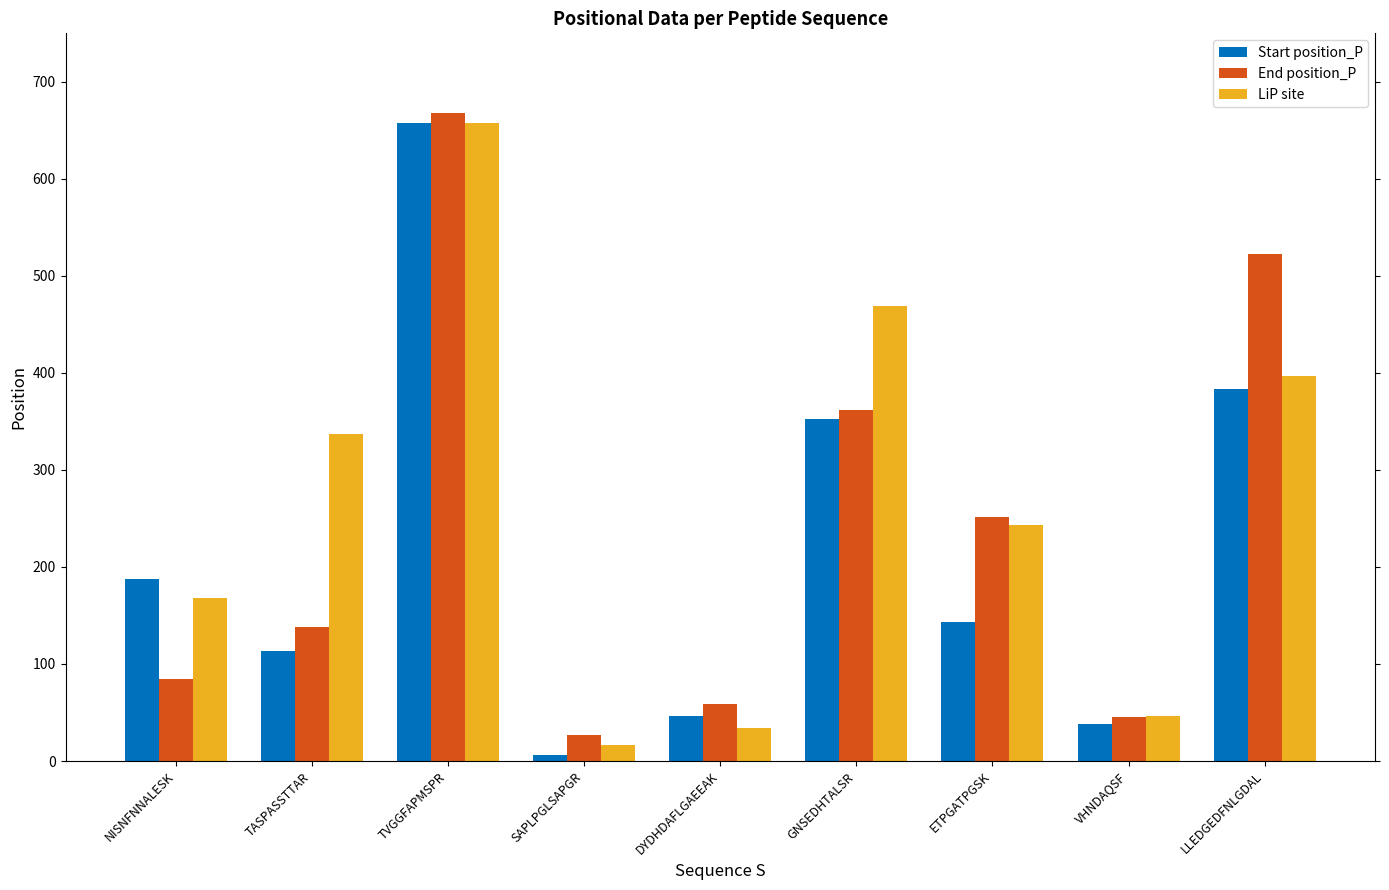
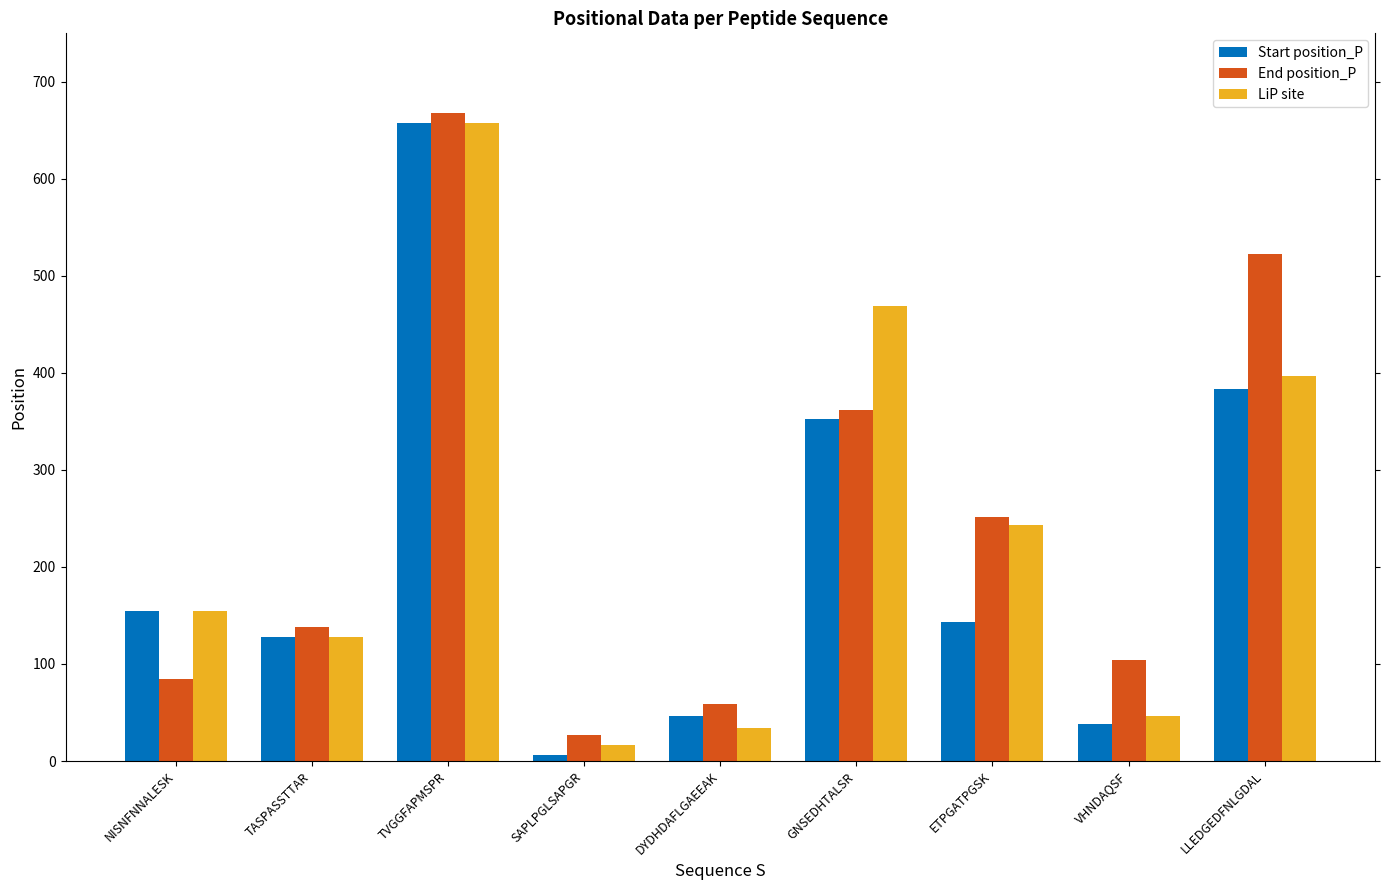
  {
    "Start position_P": {
-     "NISNFNNALESK": 190,
-     "TASPASSTTAR": 110,
+     "NISNFNNALESK": 160,
+     "TASPASSTTAR": 130,
      "TVGGFAPMSPR": 660,
      "SAPLPGLSAPGR": 10,
      "DYDHDAFLGAEEAK": 50,
      "GNSEDHTALSR": 350,
      "ETPGATPGSK": 140,
      "VHNDAQSF": 40,
      "LLEDGEDFNLGDAL": 380
    },
    "End position_P": {
      "NISNFNNALESK": 90,
      "TASPASSTTAR": 140,
      "TVGGFAPMSPR": 670,
      "SAPLPGLSAPGR": 30,
      "DYDHDAFLGAEEAK": 60,
      "GNSEDHTALSR": 360,
      "ETPGATPGSK": 250,
-     "VHNDAQSF": 50,
+     "VHNDAQSF": 100,
      "LLEDGEDFNLGDAL": 520
    },
    "LiP site": {
-     "NISNFNNALESK": 170,
-     "TASPASSTTAR": 340,
+     "NISNFNNALESK": 160,
+     "TASPASSTTAR": 130,
      "TVGGFAPMSPR": 660,
      "SAPLPGLSAPGR": 20,
      "DYDHDAFLGAEEAK": 30,
      "GNSEDHTALSR": 470,
      "ETPGATPGSK": 240,
      "VHNDAQSF": 50,
      "LLEDGEDFNLGDAL": 400
    }
  }
